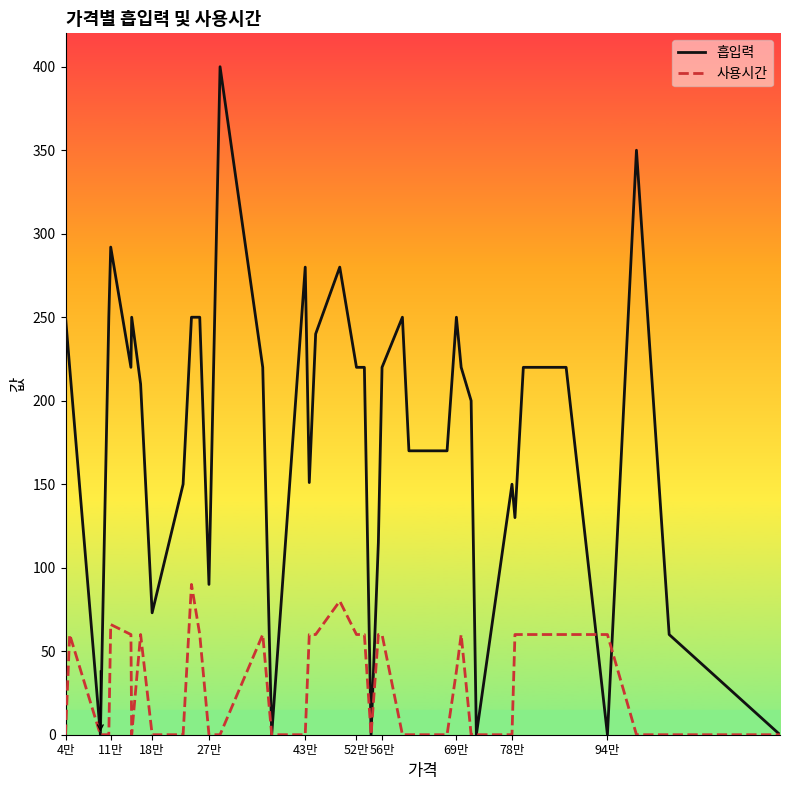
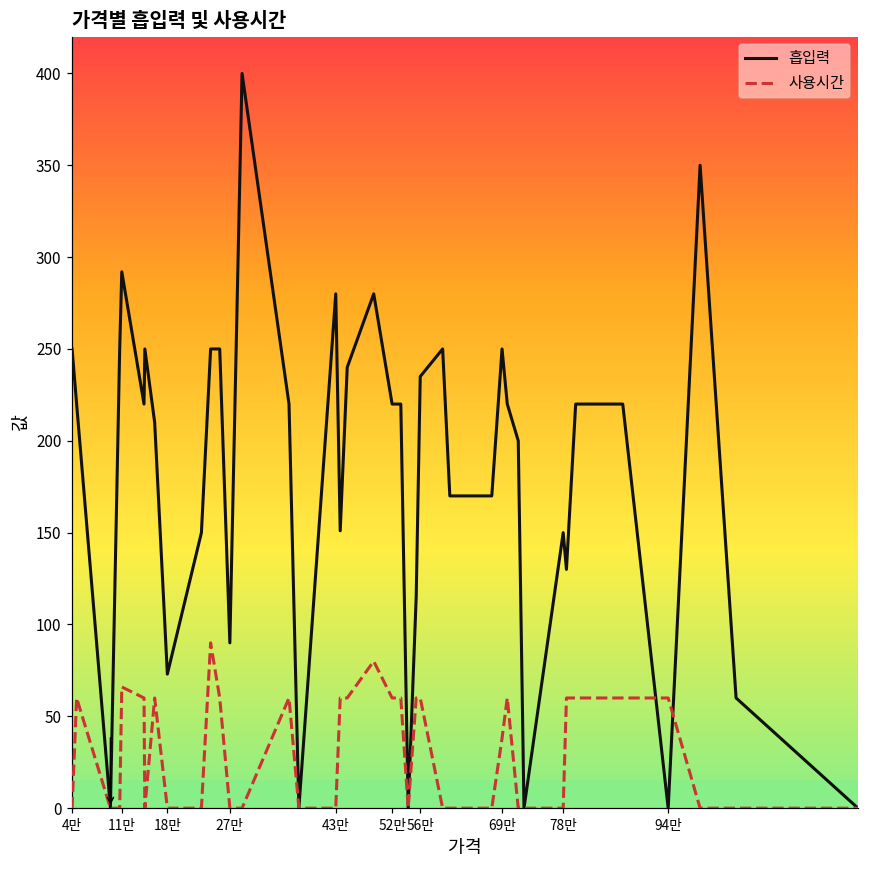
  {
    "흡입력": {
      "4만": 250,
      "11만": 292,
      "18만": 73,
      "27만": 90,
      "43만": 280,
      "52만": 220,
-     "56만": 220,
+     "56만": 235,
      "69만": 250,
      "78만": 150
    },
    "사용시간": {
      "11만": 66,
      "52만": 60,
      "56만": 60,
      "69만": 38,
      "94만": 60
    }
  }
